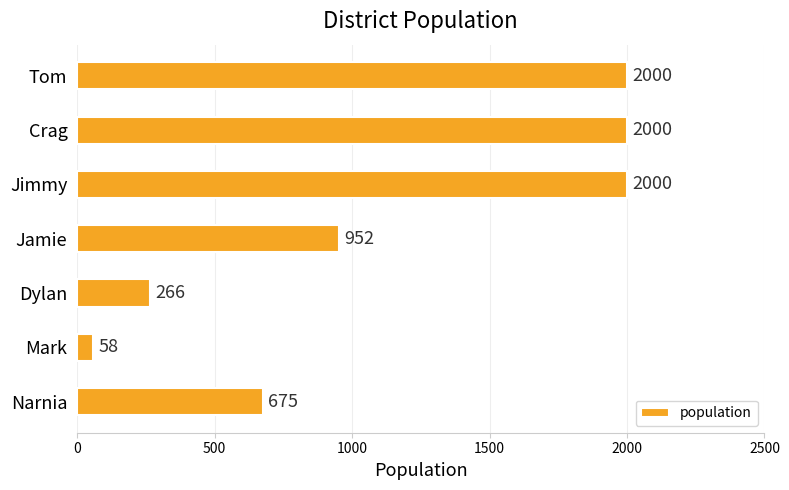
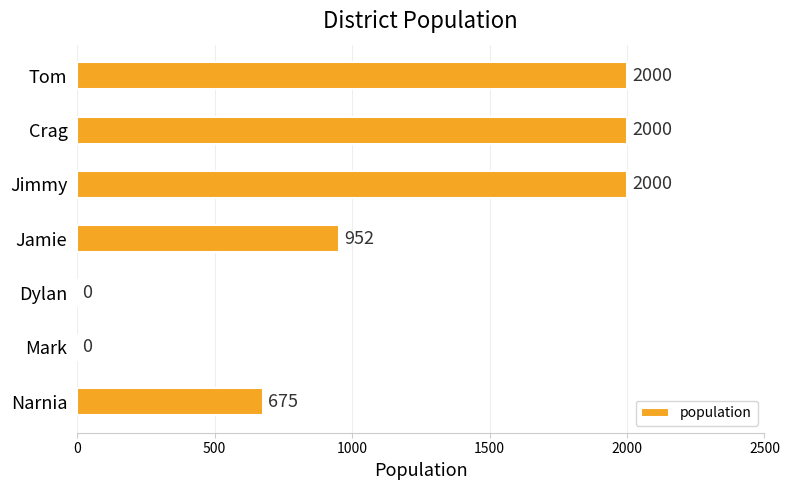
  {
    "Tom": 2000,
    "Crag": 2000,
    "Jimmy": 2000,
    "Jamie": 952,
-   "Dylan": 266,
-   "Mark": 58,
+   "Dylan": 0,
+   "Mark": 0,
    "Narnia": 675
  }
